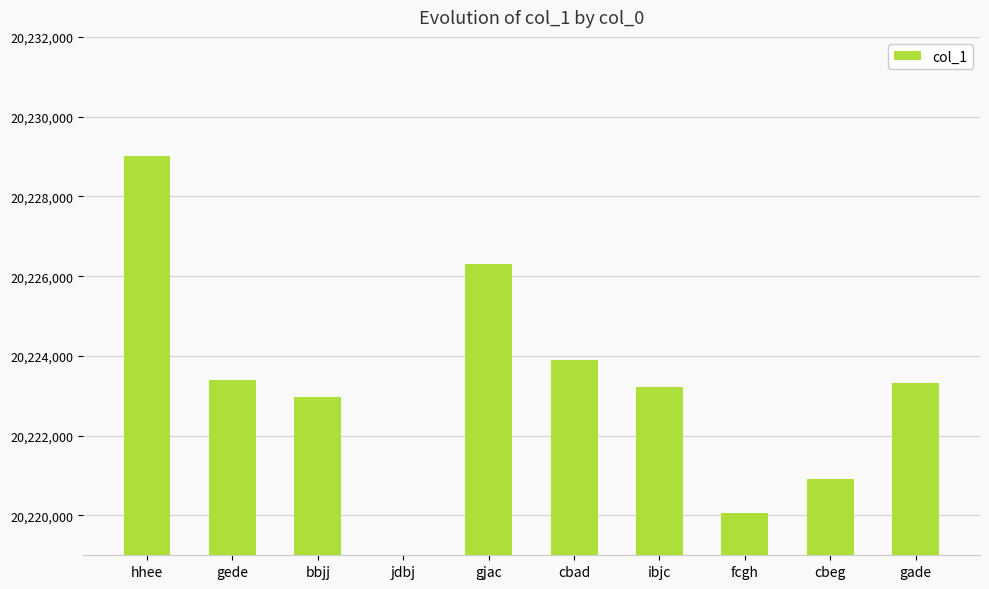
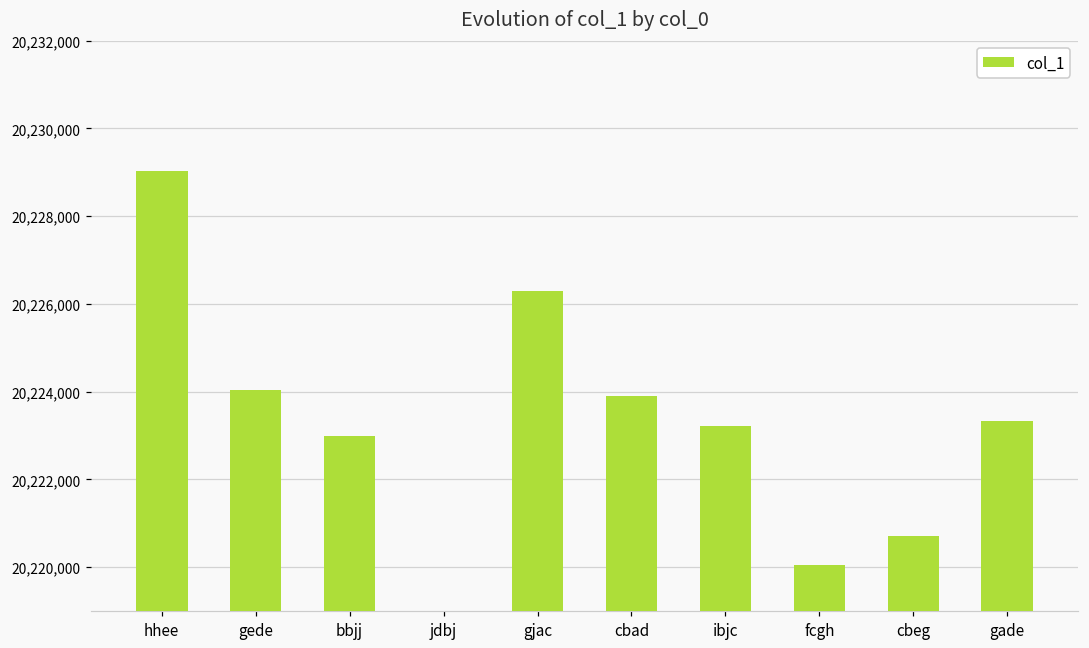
  {
    "hhee": "20,229,000",
-   "gede": "20,223,400",
+   "gede": "20,224,000",
    "bbjj": "20,223,000",
    "gjac": "20,226,300",
    "cbad": "20,223,900",
    "ibjc": "20,223,200",
    "fcgh": "20,220,100",
-   "cbeg": "20,220,900",
+   "cbeg": "20,220,700",
    "gade": "20,223,300"
  }
